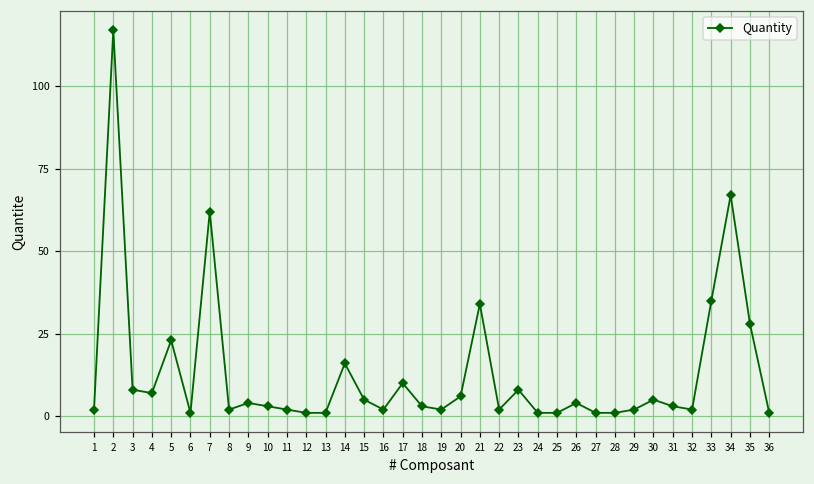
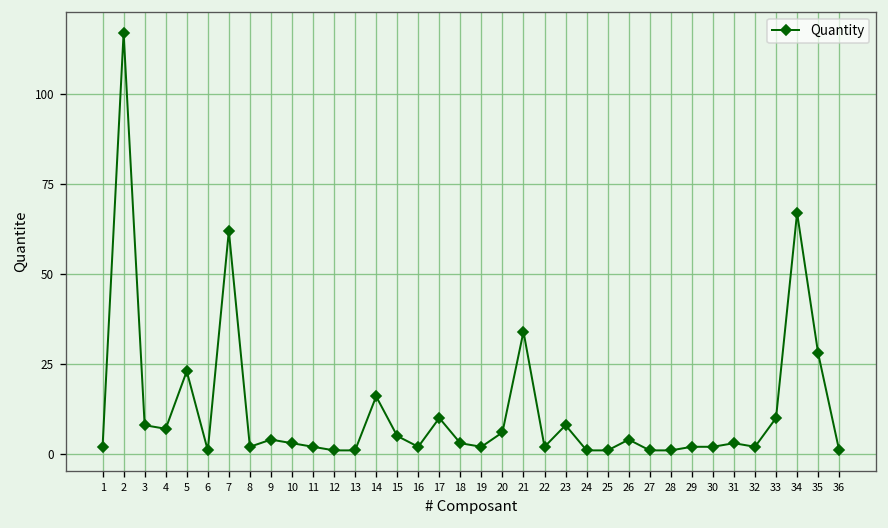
  {
    "1": 2,
    "2": 117,
    "3": 8,
    "4": 7,
    "5": 23,
    "6": 1,
    "7": 62,
    "8": 2,
    "9": 4,
    "10": 3,
    "11": 2,
    "12": 1,
    "13": 1,
    "14": 16,
    "15": 5,
    "16": 2,
    "17": 10,
    "18": 3,
    "19": 2,
    "20": 6,
    "21": 34,
    "22": 2,
    "23": 8,
    "24": 1,
    "25": 1,
    "26": 4,
    "27": 1,
    "28": 1,
    "29": 2,
-   "30": 5,
+   "30": 2,
    "31": 3,
    "32": 2,
-   "33": 35,
+   "33": 10,
    "34": 67,
    "35": 28,
    "36": 1
  }
